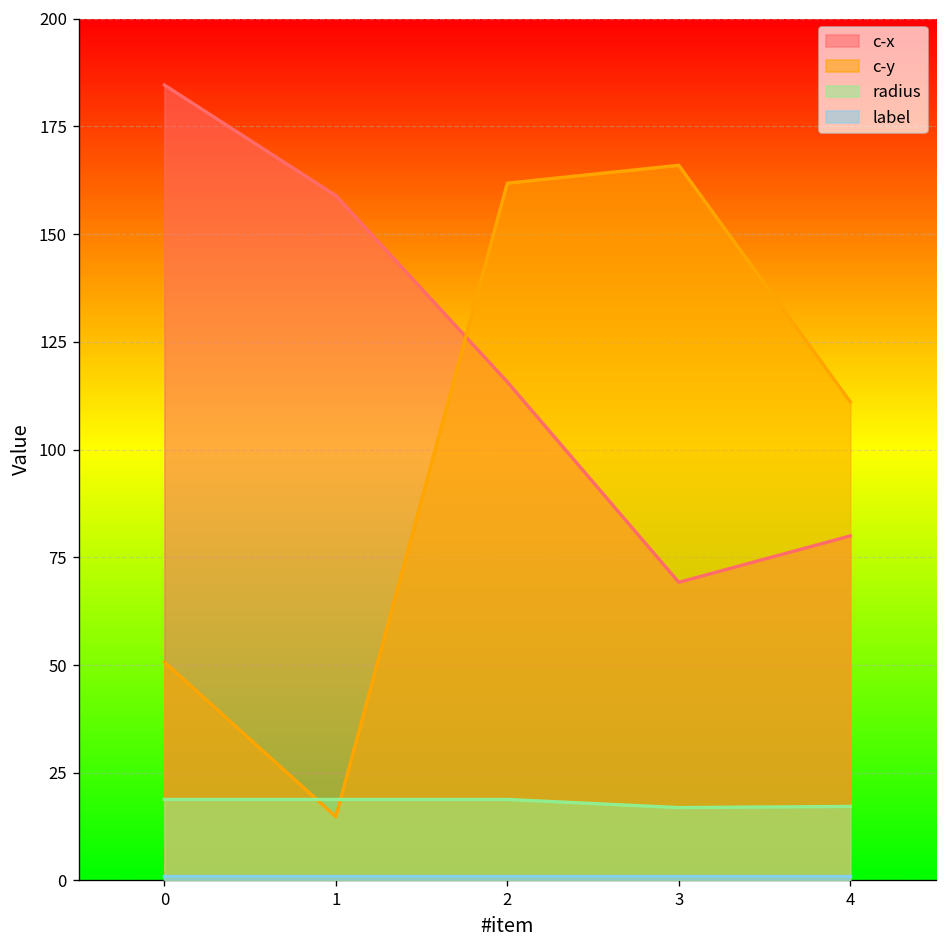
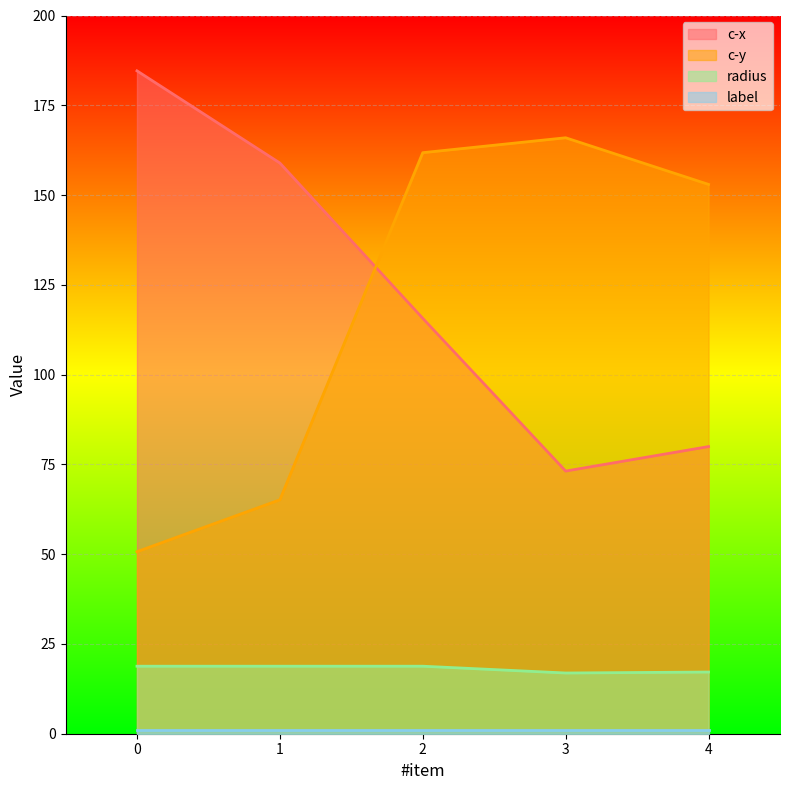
  {
    "c-x": {
      "0": 185,
      "1": 159,
      "2": 116,
-     "3": 69,
+     "3": 73,
      "4": 80
    },
    "c-y": {
      "0": 51,
-     "1": 15,
+     "1": 65,
      "2": 162,
      "3": 166,
-     "4": 111
+     "4": 153
    },
    "radius": {
      "0": 19,
      "1": 19,
      "2": 19,
      "3": 17,
      "4": 17
    },
    "label": {
      "0": 1,
      "1": 1,
      "2": 1,
      "3": 1,
      "4": 1
    }
  }
